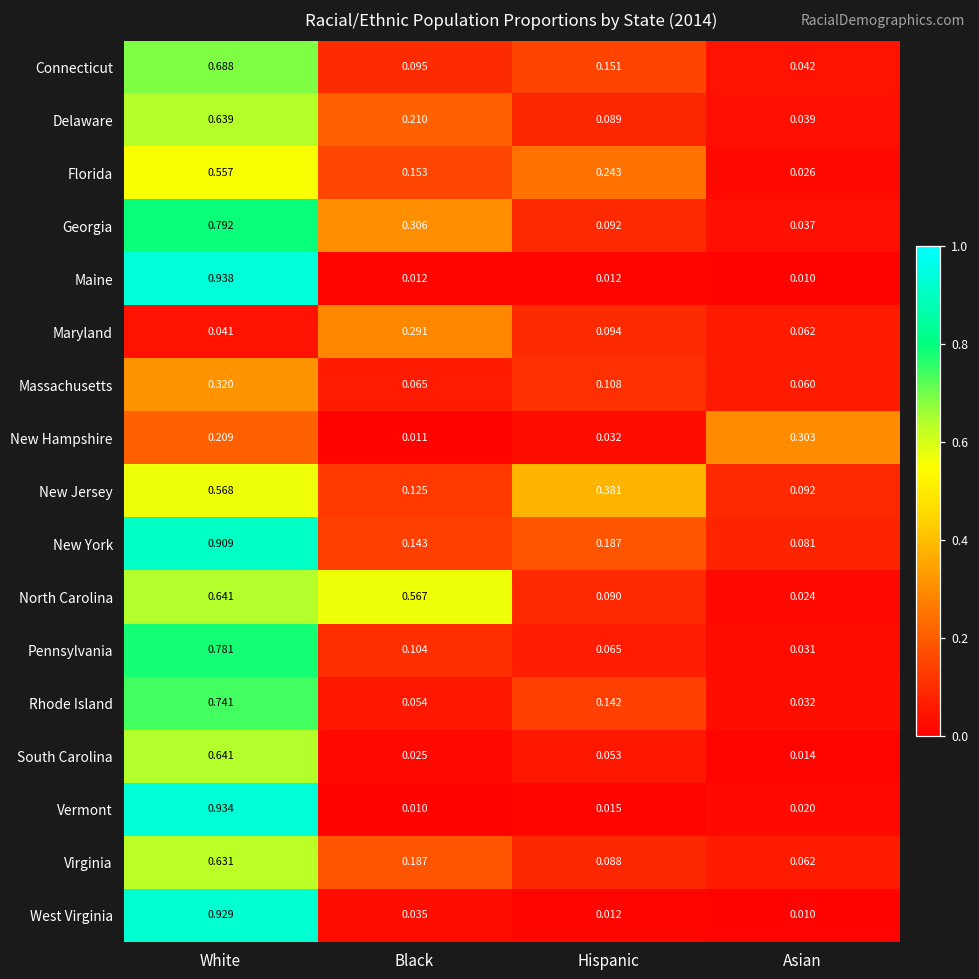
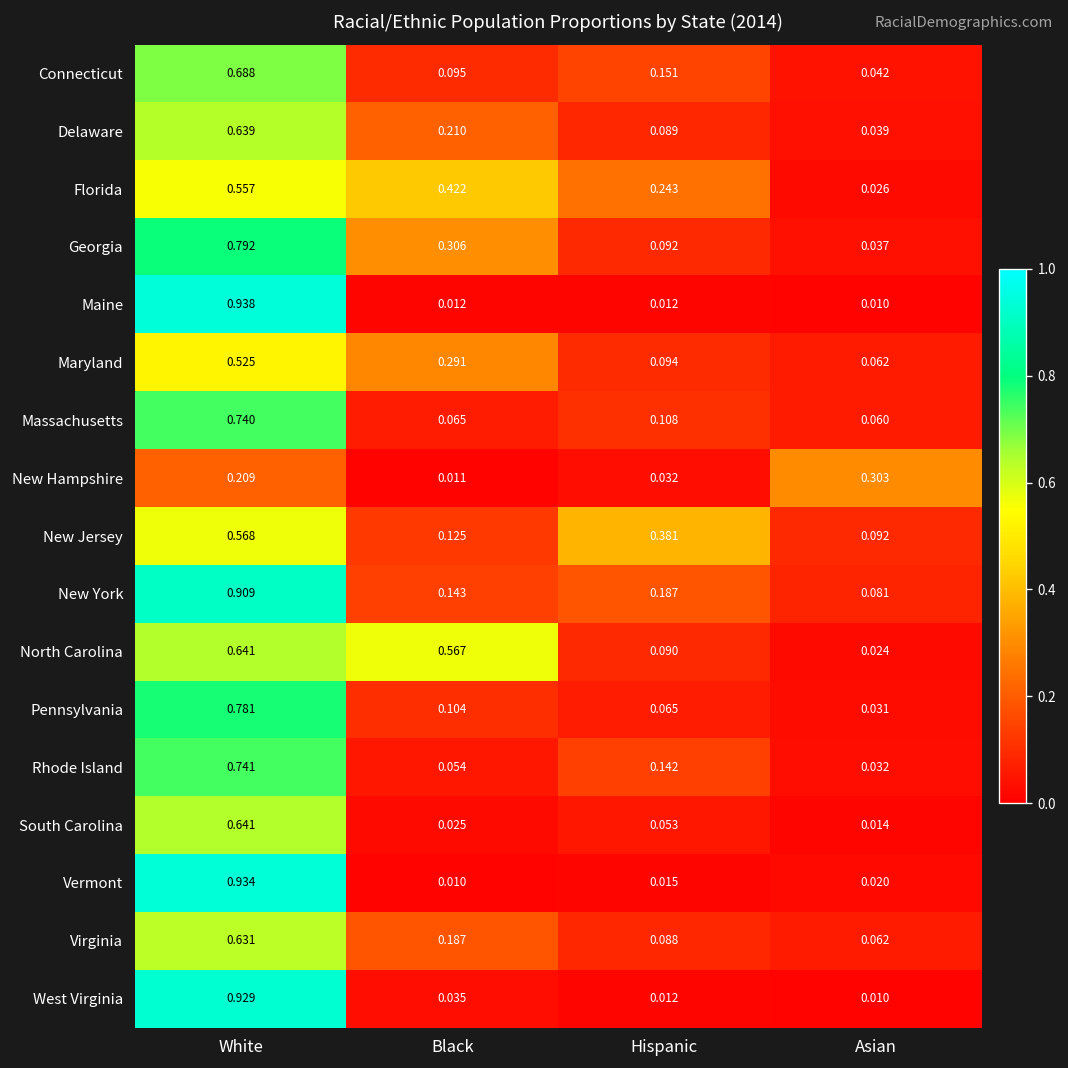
  {
    "Connecticut": {
      "White": 0.688,
      "Black": 0.095,
      "Hispanic": 0.151,
      "Asian": 0.042
    },
    "Delaware": {
      "White": 0.639,
      "Black": 0.210,
      "Hispanic": 0.089,
      "Asian": 0.039
    },
    "Florida": {
      "White": 0.557,
-     "Black": 0.153,
+     "Black": 0.422,
      "Hispanic": 0.243,
      "Asian": 0.026
    },
    "Georgia": {
      "White": 0.792,
      "Black": 0.306,
      "Hispanic": 0.092,
      "Asian": 0.037
    },
    "Maine": {
      "White": 0.938,
      "Black": 0.012,
      "Hispanic": 0.012,
      "Asian": 0.010
    },
    "Maryland": {
-     "White": 0.041,
+     "White": 0.525,
      "Black": 0.291,
      "Hispanic": 0.094,
      "Asian": 0.062
    },
    "Massachusetts": {
-     "White": 0.320,
+     "White": 0.740,
      "Black": 0.065,
      "Hispanic": 0.108,
      "Asian": 0.060
    },
    "New Hampshire": {
      "White": 0.209,
      "Black": 0.011,
      "Hispanic": 0.032,
      "Asian": 0.303
    },
    "New Jersey": {
      "White": 0.568,
      "Black": 0.125,
      "Hispanic": 0.381,
      "Asian": 0.092
    },
    "New York": {
      "White": 0.909,
      "Black": 0.143,
      "Hispanic": 0.187,
      "Asian": 0.081
    },
    "North Carolina": {
      "White": 0.641,
      "Black": 0.567,
      "Hispanic": 0.090,
      "Asian": 0.024
    },
    "Pennsylvania": {
      "White": 0.781,
      "Black": 0.104,
      "Hispanic": 0.065,
      "Asian": 0.031
    },
    "Rhode Island": {
      "White": 0.741,
      "Black": 0.054,
      "Hispanic": 0.142,
      "Asian": 0.032
    },
    "South Carolina": {
      "White": 0.641,
      "Black": 0.025,
      "Hispanic": 0.053,
      "Asian": 0.014
    },
    "Vermont": {
      "White": 0.934,
      "Black": 0.010,
      "Hispanic": 0.015,
      "Asian": 0.020
    },
    "Virginia": {
      "White": 0.631,
      "Black": 0.187,
      "Hispanic": 0.088,
      "Asian": 0.062
    },
    "West Virginia": {
      "White": 0.929,
      "Black": 0.035,
      "Hispanic": 0.012,
      "Asian": 0.010
    }
  }
